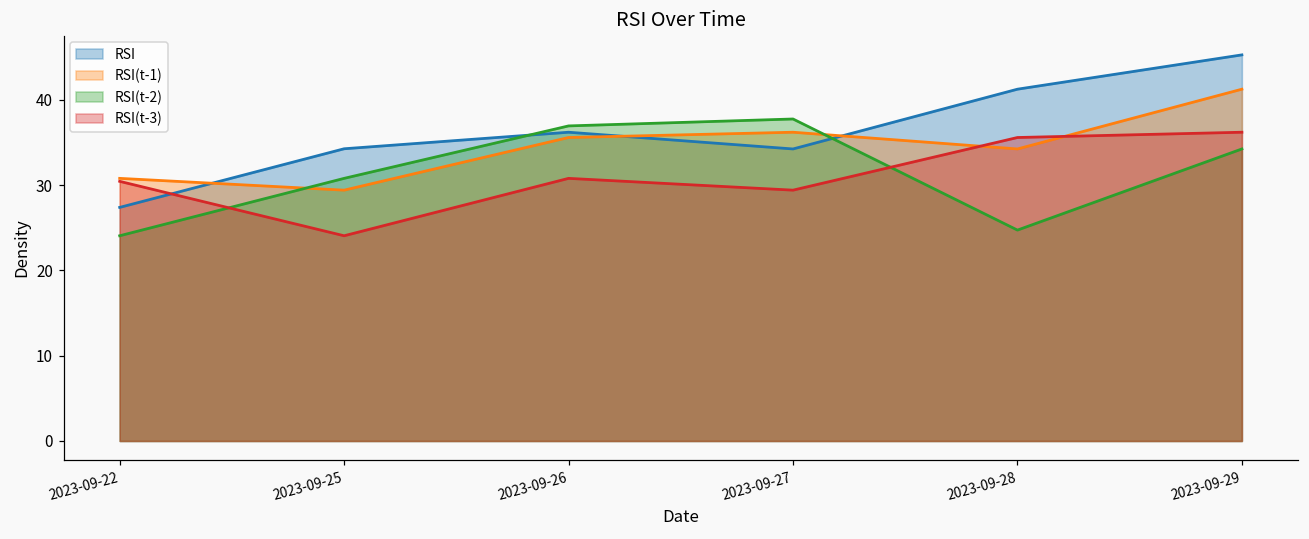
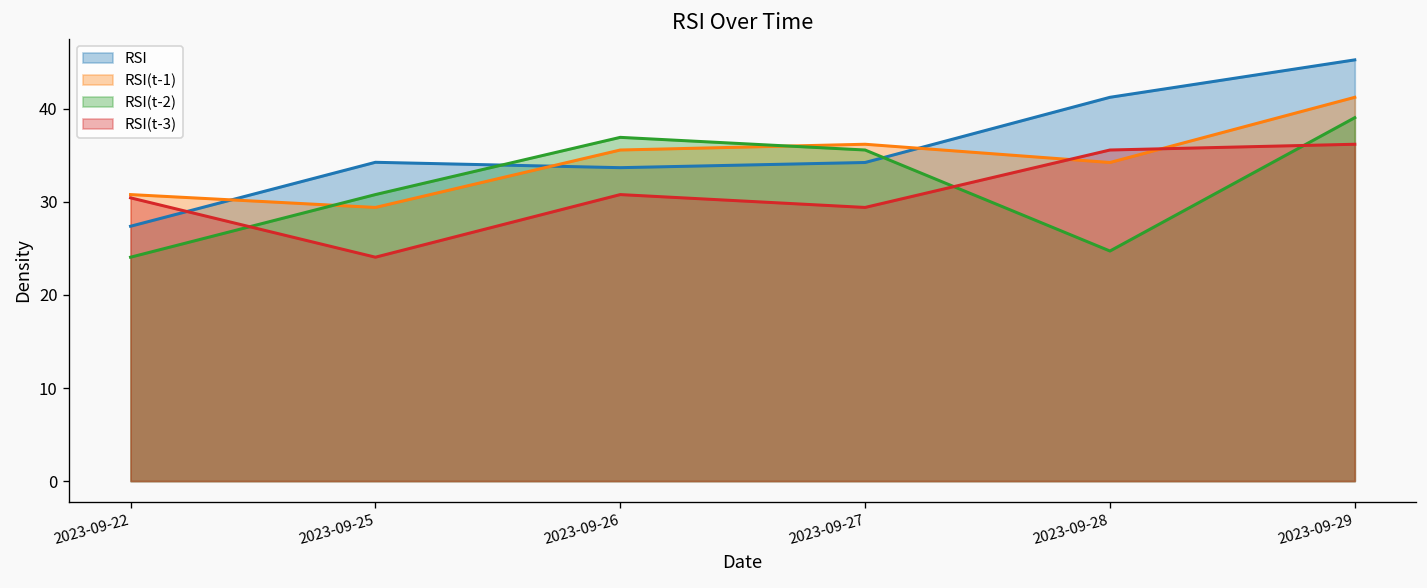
  {
    "RSI": {
      "2023-09-22": 27,
      "2023-09-25": 34,
-     "2023-09-26": 36,
+     "2023-09-26": 34,
      "2023-09-27": 34,
      "2023-09-28": 41,
      "2023-09-29": 45
    },
    "RSI(t-2)": {
      "2023-09-22": 24,
      "2023-09-25": 31,
      "2023-09-26": 37,
-     "2023-09-27": 38,
+     "2023-09-27": 36,
      "2023-09-28": 25,
-     "2023-09-29": 34
+     "2023-09-29": 39
    }
  }
